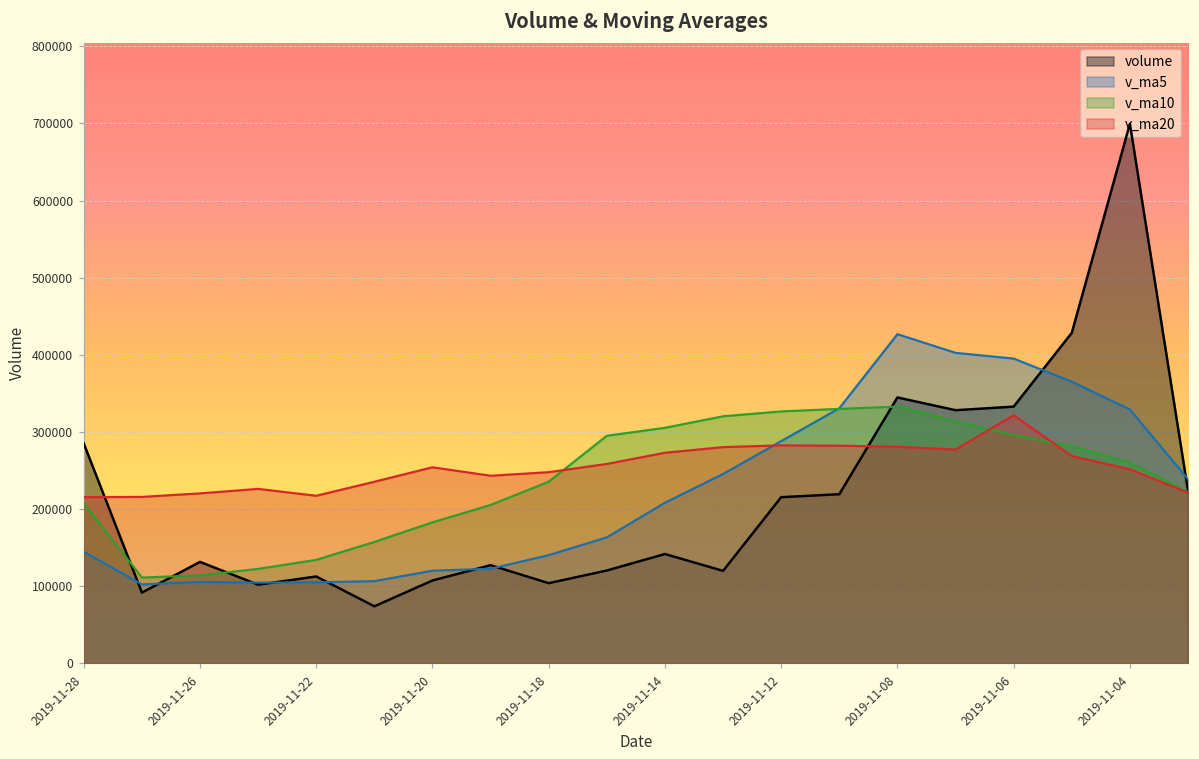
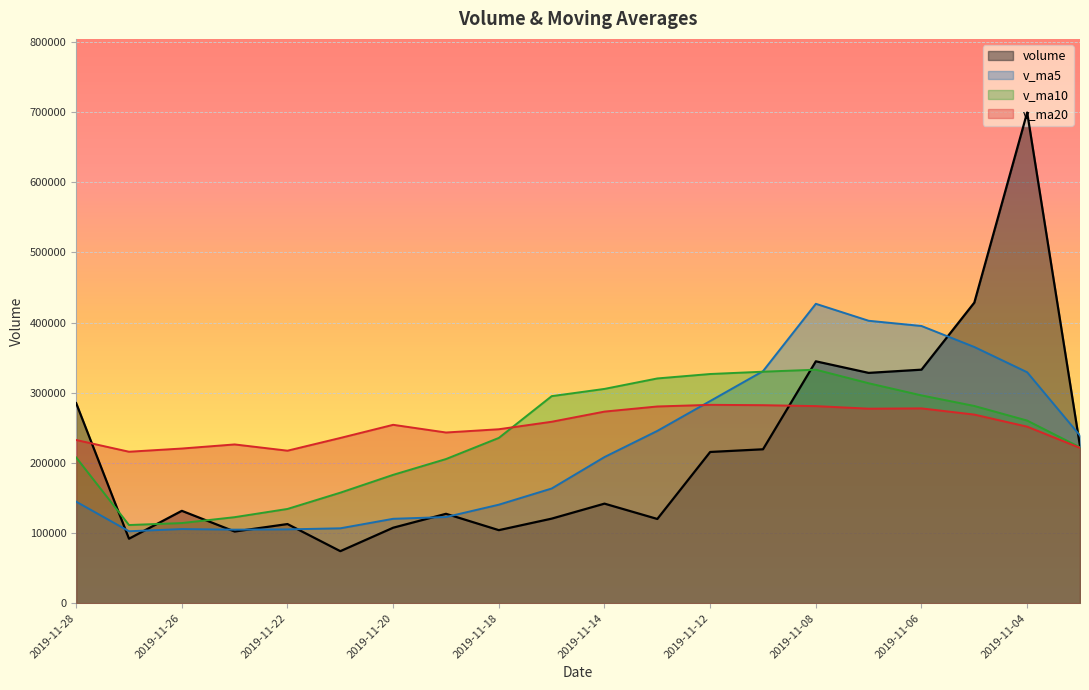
  {
    "volume": {
      "2019-11-28": 290000,
      "2019-11-26": 130000,
      "2019-11-22": 110000,
      "2019-11-20": 110000,
      "2019-11-18": 100000,
      "2019-11-14": 140000,
      "2019-11-12": 220000,
      "2019-11-08": 340000,
      "2019-11-06": 330000
    },
    "v_ma5": {
      "2019-11-28": 140000,
      "2019-11-26": 110000,
      "2019-11-22": 110000,
      "2019-11-20": 120000,
      "2019-11-18": 140000,
      "2019-11-14": 210000,
      "2019-11-12": 290000,
      "2019-11-08": 430000,
      "2019-11-06": 400000,
      "2019-11-04": 330000
    },
    "v_ma10": {
      "2019-11-28": 210000,
      "2019-11-26": 110000,
      "2019-11-22": 130000,
      "2019-11-20": 180000,
      "2019-11-18": 240000,
      "2019-11-14": 310000,
      "2019-11-12": 330000,
      "2019-11-08": 330000,
      "2019-11-06": 300000,
      "2019-11-04": 260000
    },
    "v_ma20": {
-     "2019-11-28": 220000,
+     "2019-11-28": 230000,
      "2019-11-26": 220000,
      "2019-11-22": 220000,
      "2019-11-20": 250000,
      "2019-11-18": 250000,
      "2019-11-14": 270000,
      "2019-11-12": 280000,
      "2019-11-08": 280000,
-     "2019-11-06": 320000,
+     "2019-11-06": 280000,
      "2019-11-04": 250000
    }
  }
